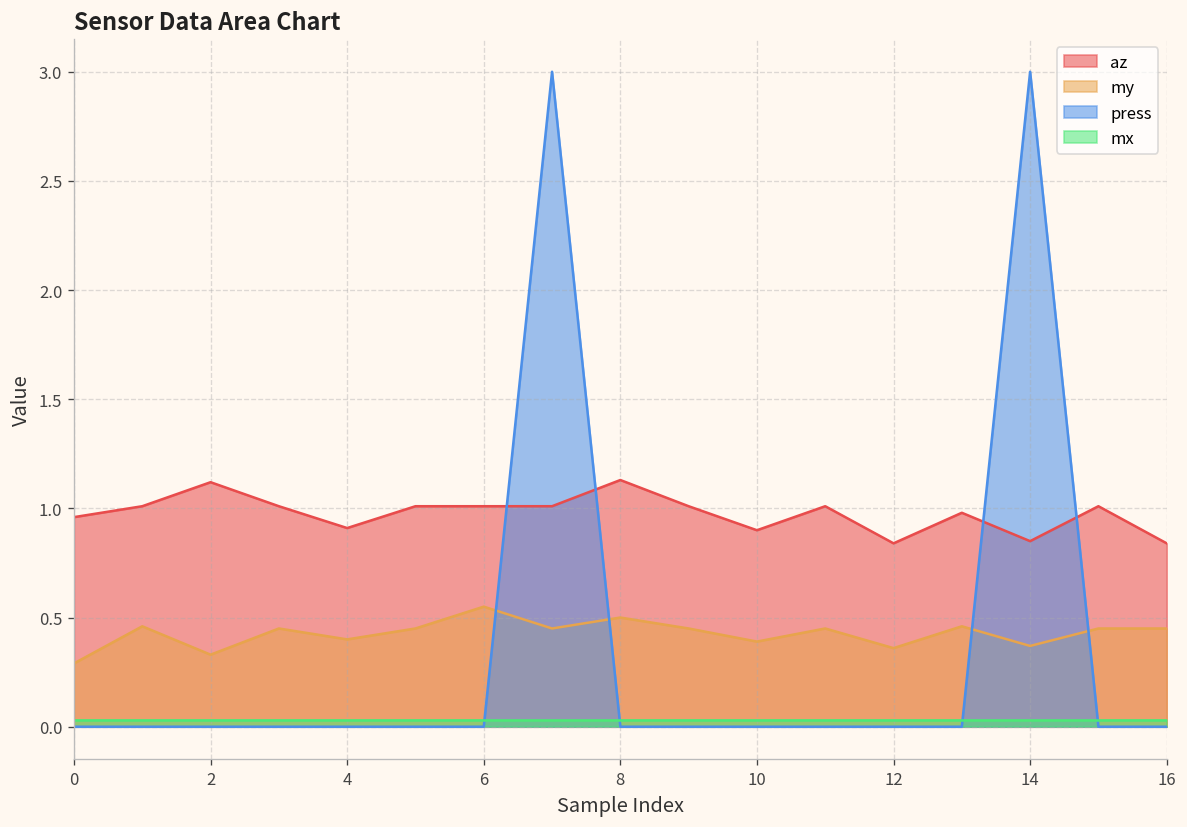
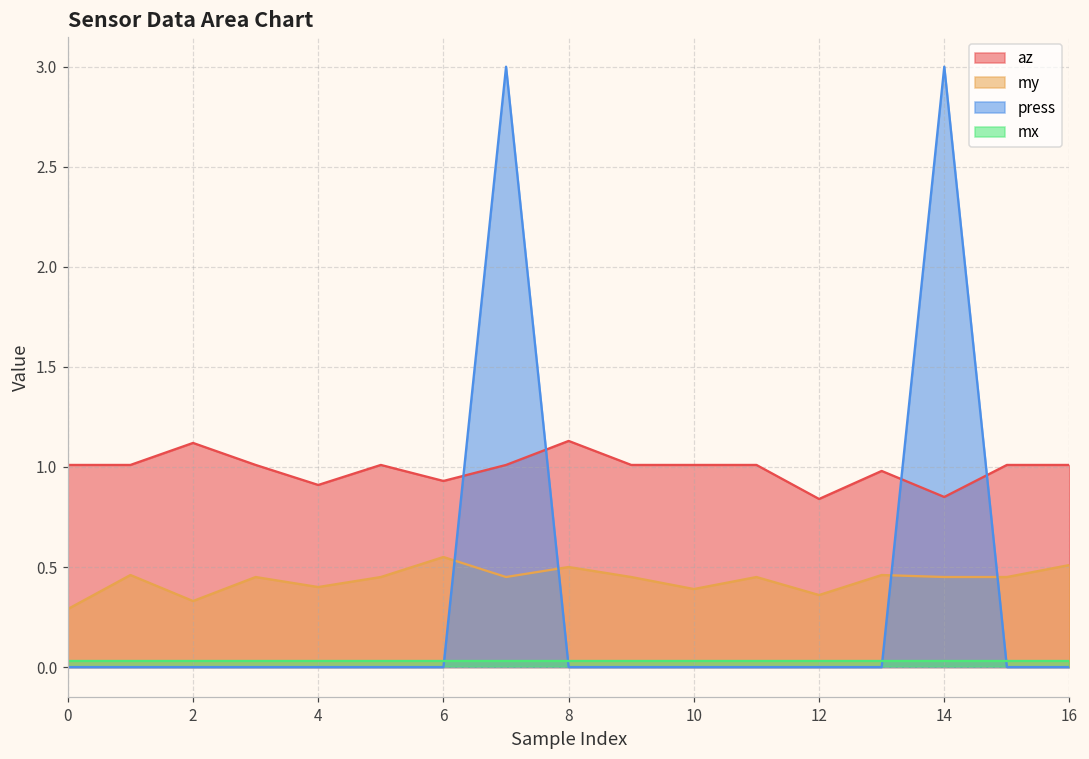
  {
    "az": {
-     "0": 0.96,
+     "0": 1.01,
      "2": 1.12,
      "4": 0.91,
-     "6": 1.01,
+     "6": 0.93,
      "8": 1.13,
-     "10": 0.90,
+     "10": 1.01,
      "12": 0.84,
      "14": 0.85,
-     "16": 0.84
+     "16": 1.01
    },
    "my": {
      "0": 0.29,
      "2": 0.33,
      "4": 0.40,
      "6": 0.55,
      "8": 0.50,
      "10": 0.39,
      "12": 0.36,
-     "14": 0.37,
-     "16": 0.45
+     "14": 0.45,
+     "16": 0.51
    },
    "press": {
      "0": 0.00,
      "2": 0.00,
      "4": 0.00,
      "6": 0.00,
      "8": 0.00,
      "10": 0.00,
      "12": 0.00,
      "14": 3.00,
      "16": 0.00
    },
    "mx": {
      "0": 0.03,
      "2": 0.03,
      "4": 0.03,
      "6": 0.03,
      "8": 0.03,
      "10": 0.03,
      "12": 0.03,
      "14": 0.03,
      "16": 0.03
    }
  }
